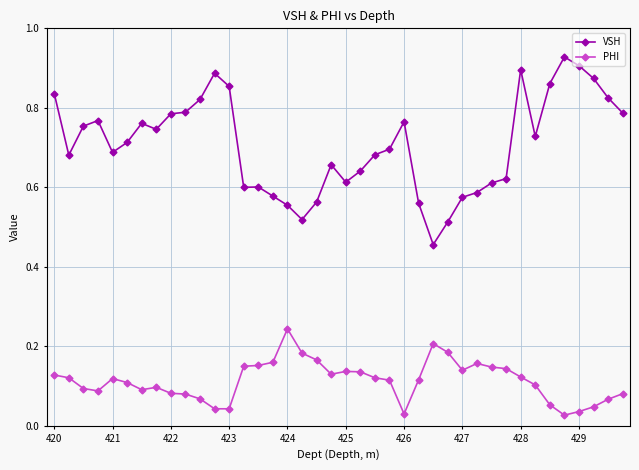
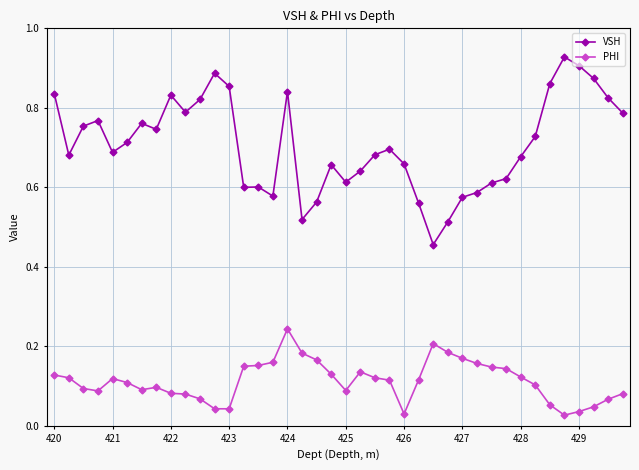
  {
    "VSH": {
      "420": 0.84,
      "421": 0.69,
-     "422": 0.79,
+     "422": 0.83,
      "423": 0.85,
-     "424": 0.56,
+     "424": 0.84,
      "425": 0.61,
-     "426": 0.77,
+     "426": 0.66,
      "427": 0.58,
-     "428": 0.90
+     "428": 0.68
    },
    "PHI": {
      "420": 0.13,
      "421": 0.12,
      "422": 0.08,
      "423": 0.04,
      "424": 0.24,
-     "425": 0.14,
+     "425": 0.09,
      "426": 0.03,
-     "427": 0.14,
+     "427": 0.17,
      "428": 0.12,
      "429": 0.04
    }
  }
